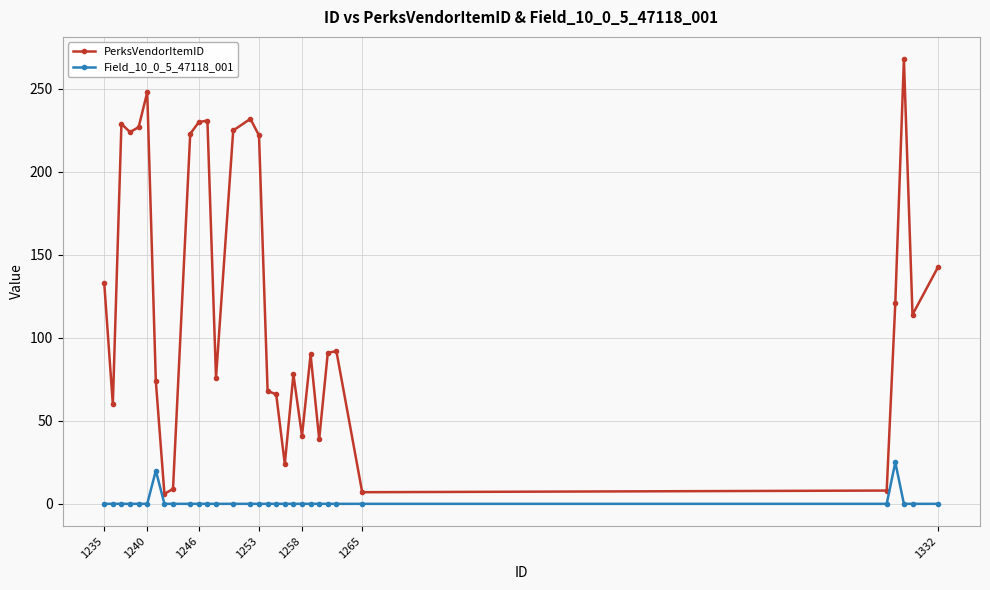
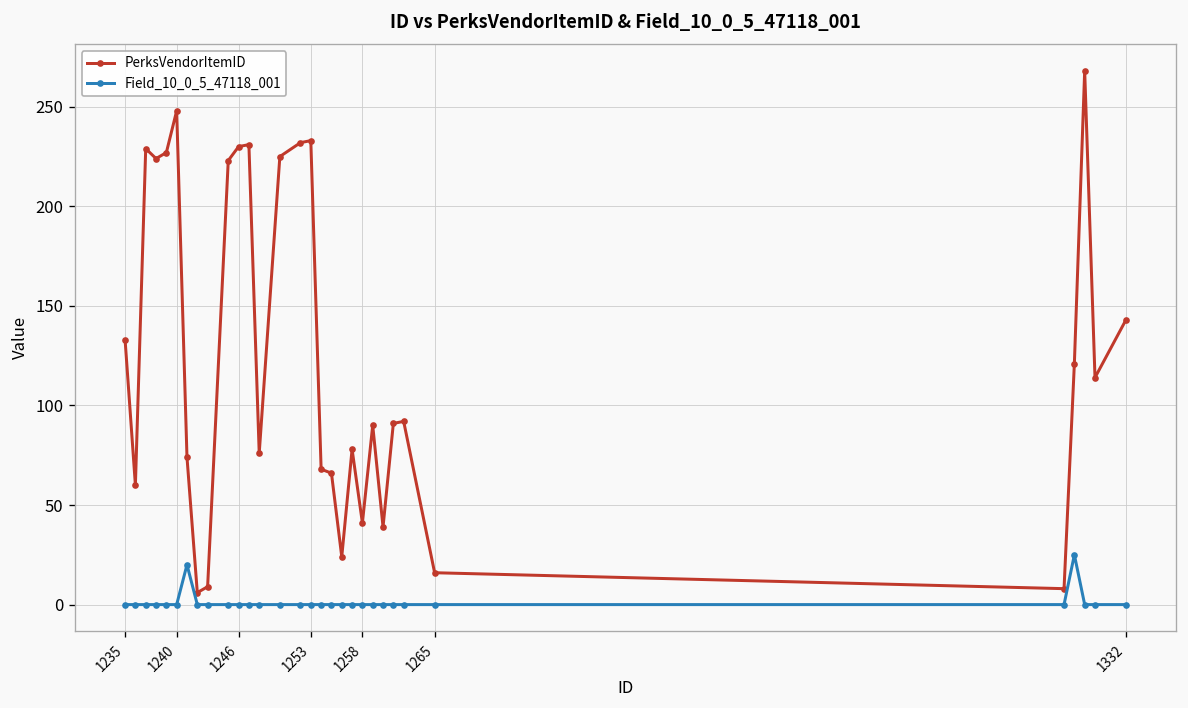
  {
    "PerksVendorItemID": {
      "1235": 133,
      "1240": 248,
      "1246": 230,
-     "1253": 222,
+     "1253": 233,
      "1258": 41,
-     "1265": 7,
+     "1265": 16,
      "1332": 143
    },
    "Field_10_0_5_47118_001": {
      "1235": 0,
      "1240": 0,
      "1246": 0,
      "1253": 0,
      "1258": 0,
      "1265": 0,
      "1332": 0
    }
  }
